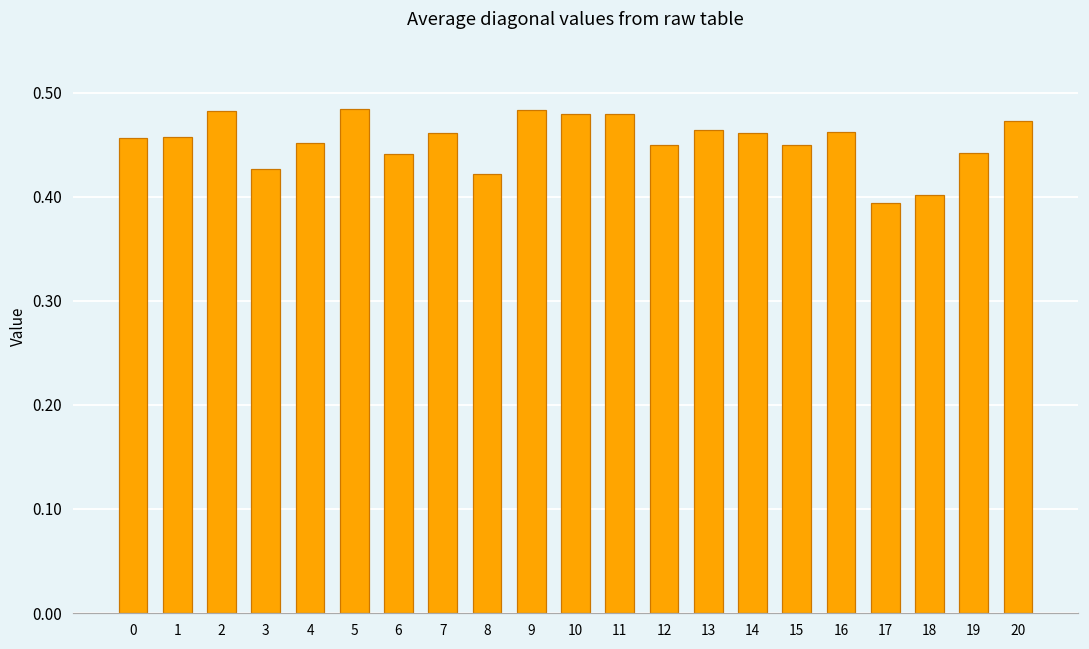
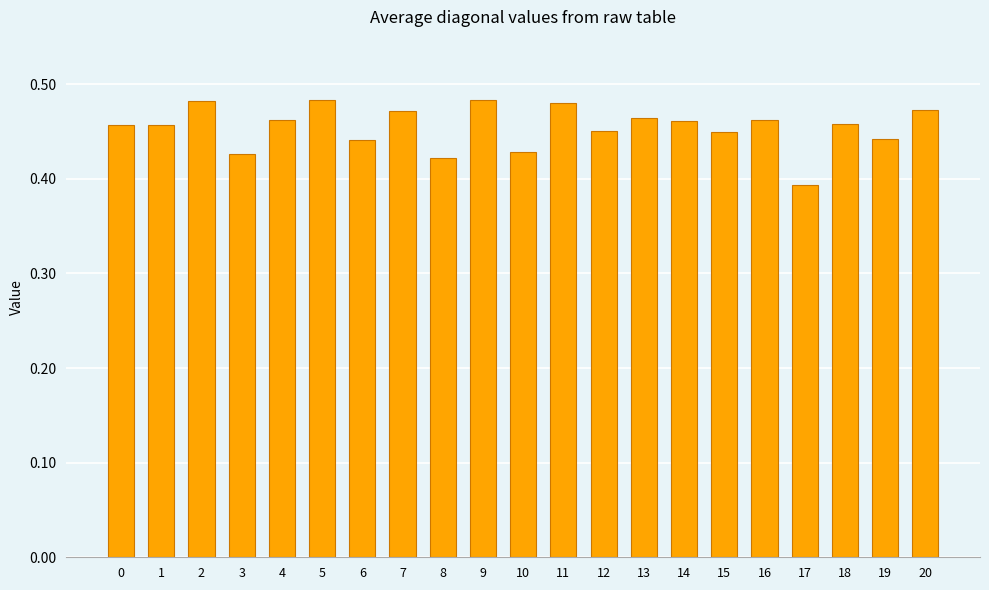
  {
    "0": 0.46,
    "1": 0.46,
    "2": 0.48,
    "3": 0.43,
-   "4": 0.45,
+   "4": 0.46,
    "5": 0.48,
    "6": 0.44,
-   "7": 0.46,
+   "7": 0.47,
    "8": 0.42,
    "9": 0.48,
-   "10": 0.48,
+   "10": 0.43,
    "11": 0.48,
    "12": 0.45,
    "13": 0.46,
    "14": 0.46,
    "15": 0.45,
    "16": 0.46,
    "17": 0.39,
-   "18": 0.40,
+   "18": 0.46,
    "19": 0.44,
    "20": 0.47
  }
